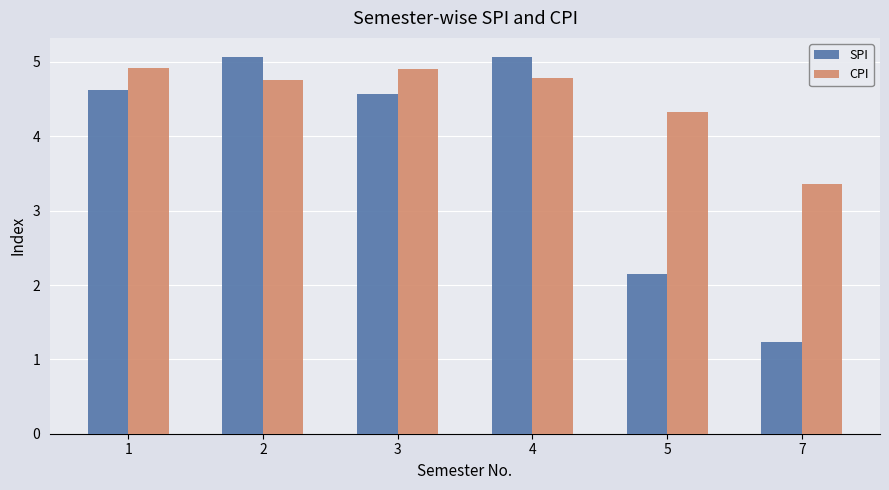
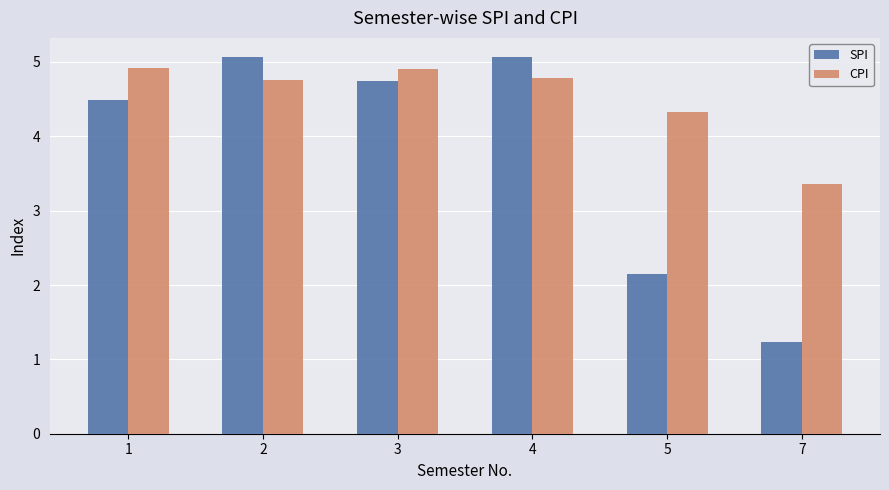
  {
    "SPI": {
-     "1": 4.6,
+     "1": 4.5,
      "2": 5.1,
-     "3": 4.6,
+     "3": 4.8,
      "4": 5.1,
      "5": 2.2,
      "7": 1.2
    },
    "CPI": {
      "1": 4.9,
      "2": 4.8,
      "3": 4.9,
      "4": 4.8,
      "5": 4.3,
      "7": 3.4
    }
  }
